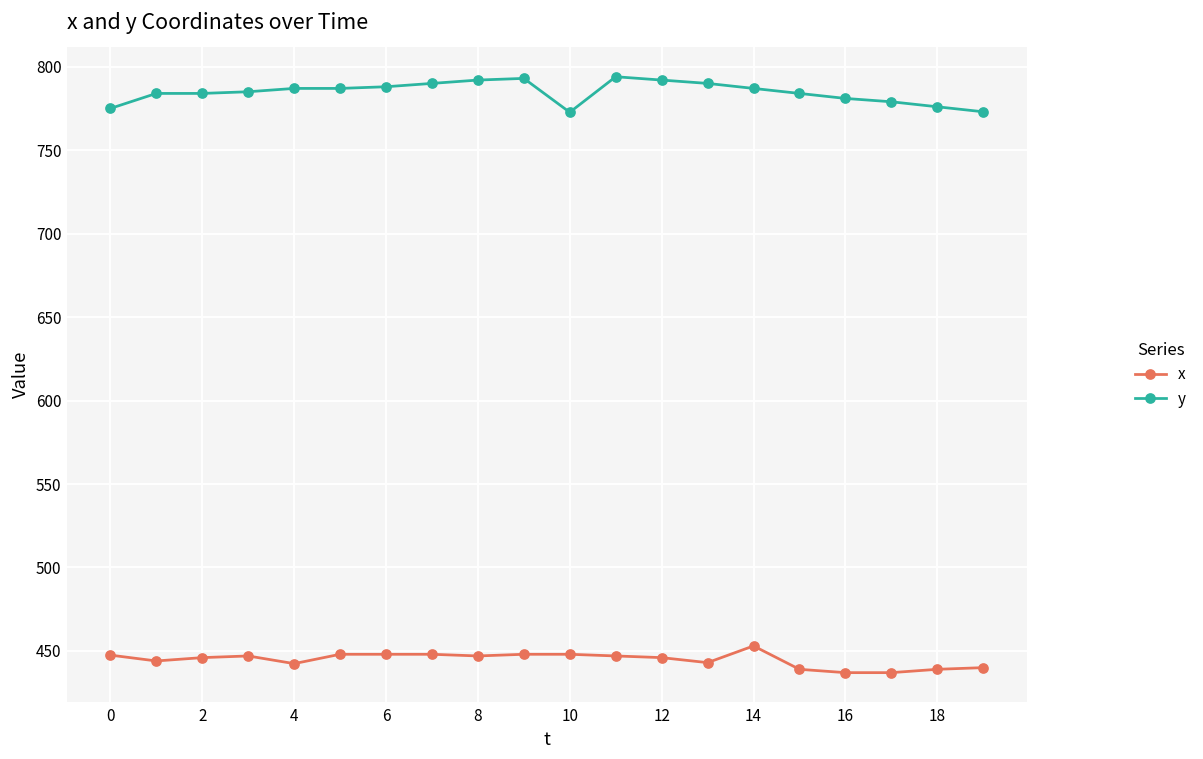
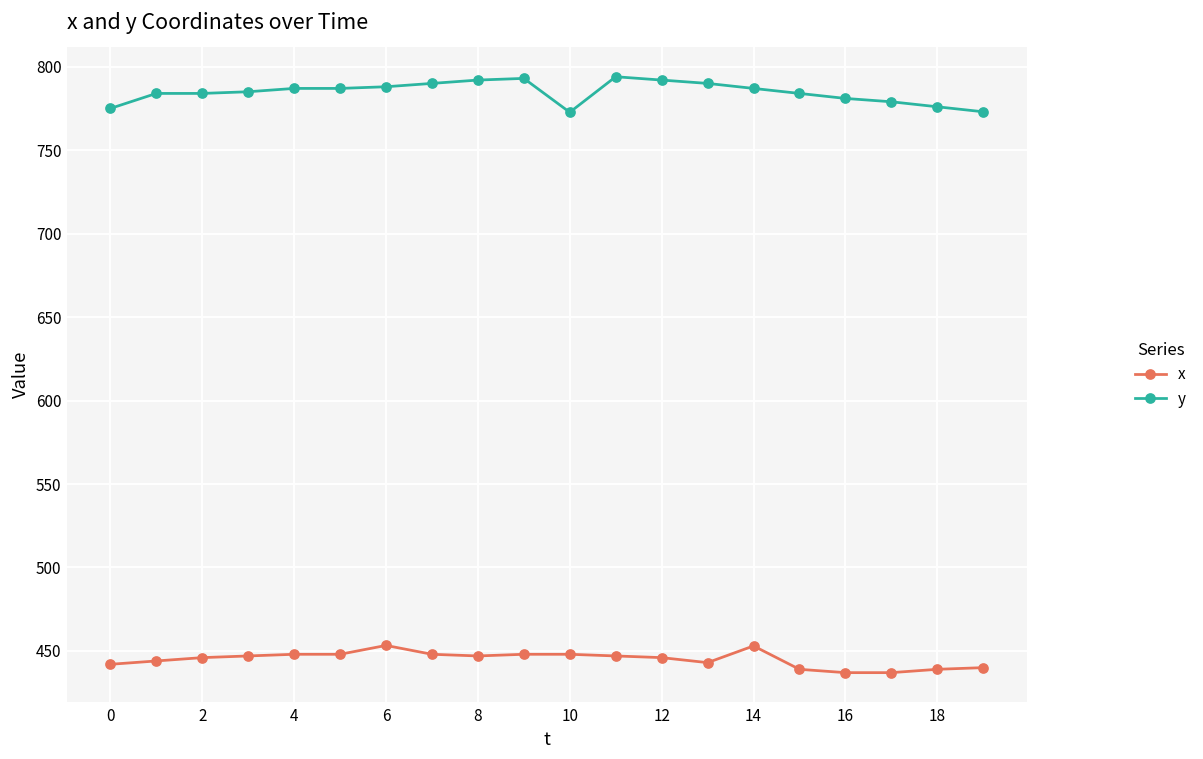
  {
    "x": {
-     "0": 448,
+     "0": 442,
      "2": 446,
-     "4": 442,
-     "6": 448,
+     "4": 448,
+     "6": 453,
      "8": 447,
      "10": 448,
      "12": 446,
      "14": 453,
      "16": 437,
      "18": 439
    },
    "y": {
      "0": 775,
      "2": 784,
      "4": 787,
      "6": 788,
      "8": 792,
      "10": 773,
      "12": 792,
      "14": 787,
      "16": 781,
      "18": 776
    }
  }
